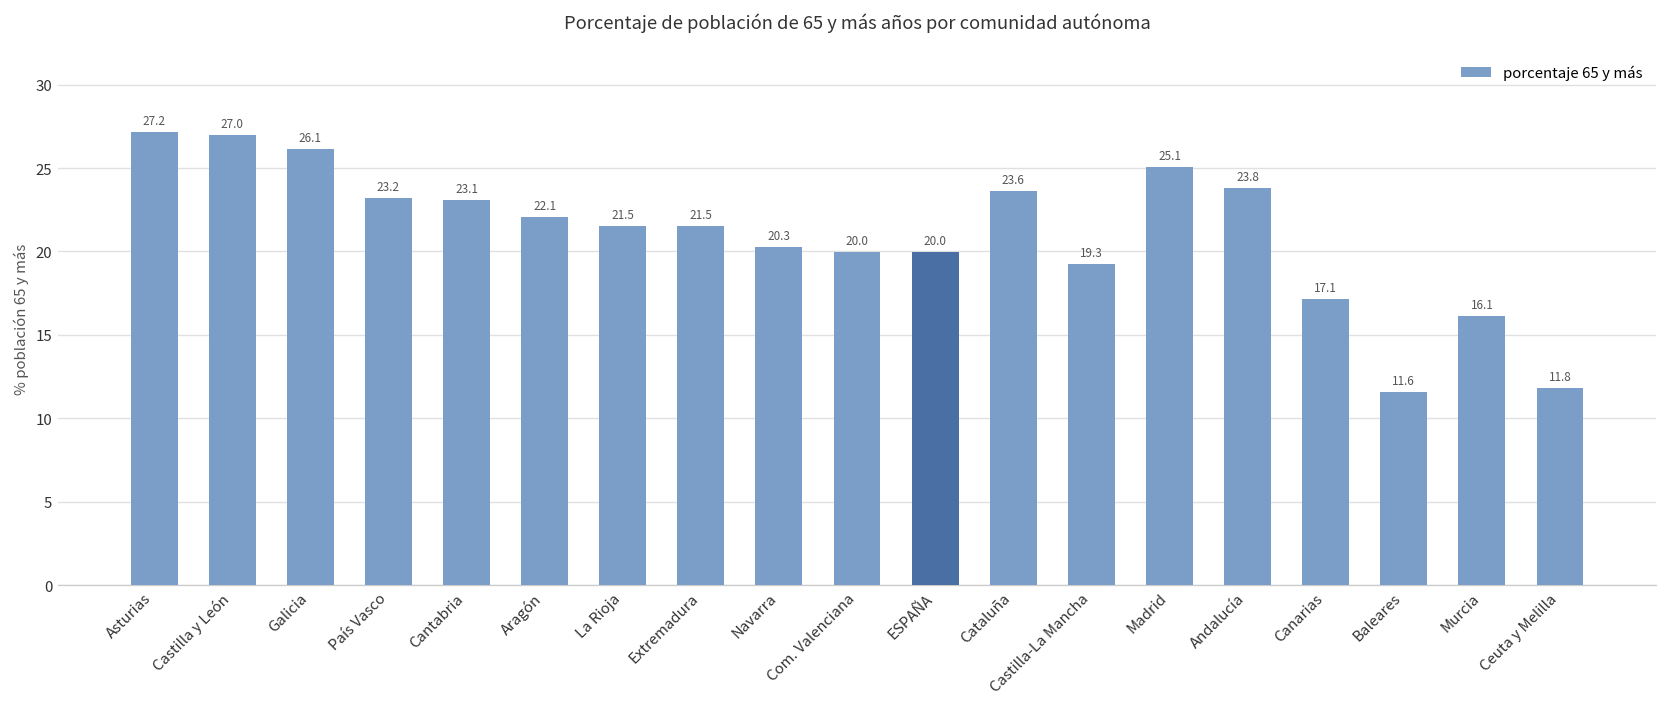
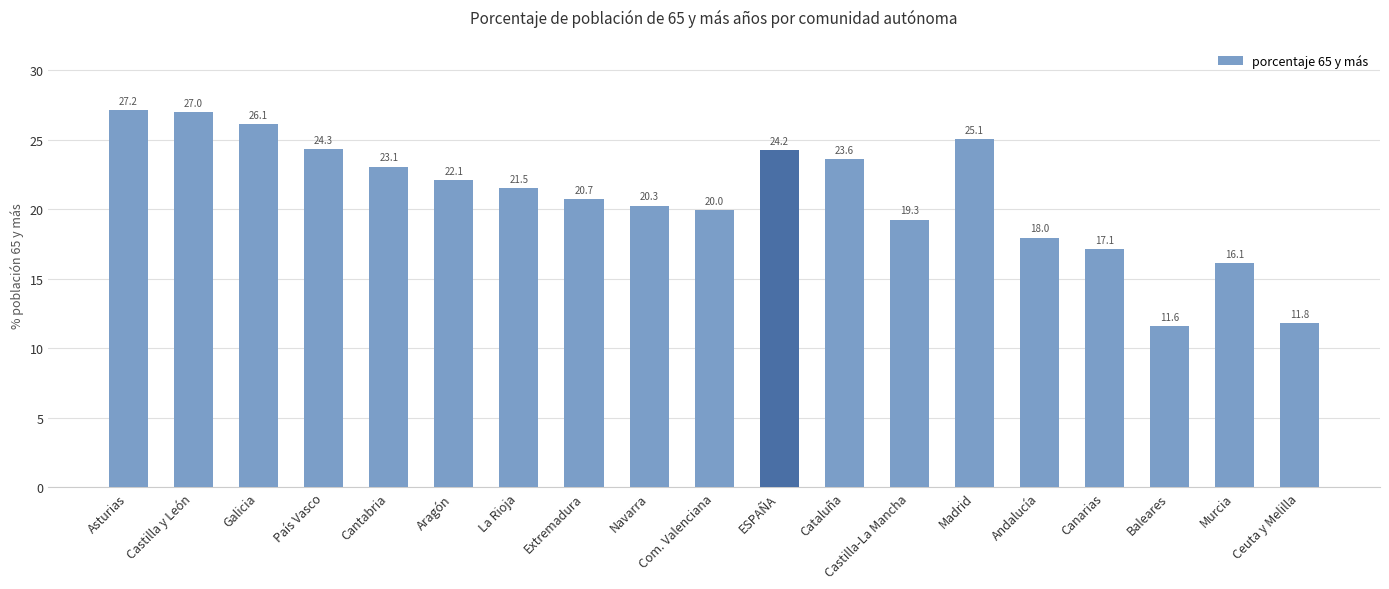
  {
    "Asturias": 27.2,
    "Castilla y León": 27.0,
    "Galicia": 26.1,
-   "País Vasco": 23.2,
+   "País Vasco": 24.3,
    "Cantabria": 23.1,
    "Aragón": 22.1,
    "La Rioja": 21.5,
-   "Extremadura": 21.5,
+   "Extremadura": 20.7,
    "Navarra": 20.3,
    "Com. Valenciana": 20.0,
-   "ESPAÑA": 20.0,
+   "ESPAÑA": 24.2,
    "Cataluña": 23.6,
    "Castilla-La Mancha": 19.3,
    "Madrid": 25.1,
-   "Andalucía": 23.8,
+   "Andalucía": 18.0,
    "Canarias": 17.1,
    "Baleares": 11.6,
    "Murcia": 16.1,
    "Ceuta y Melilla": 11.8
  }
